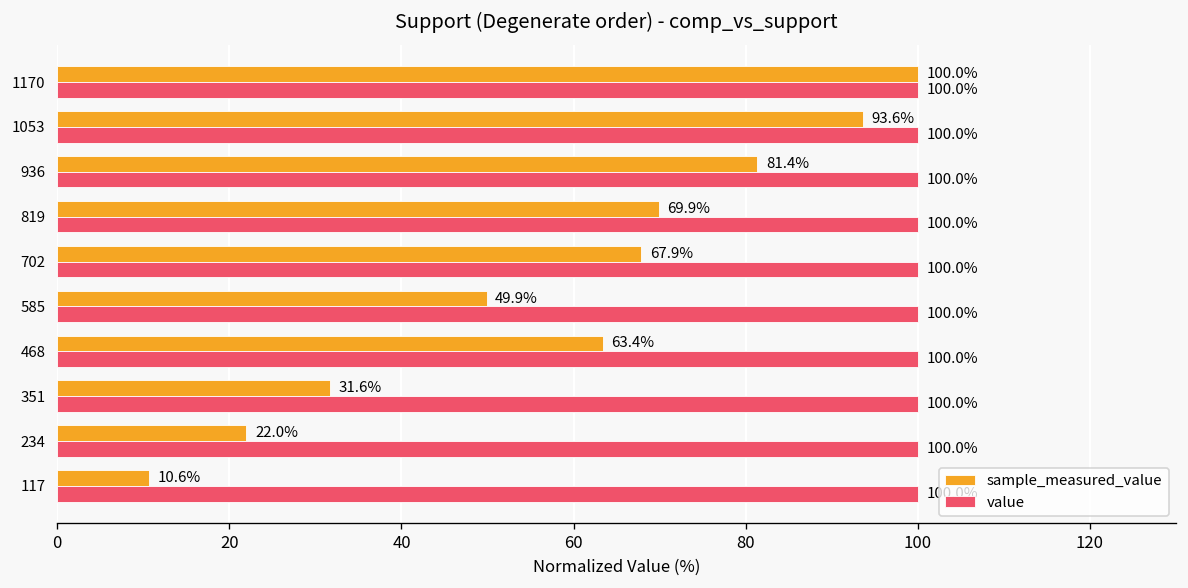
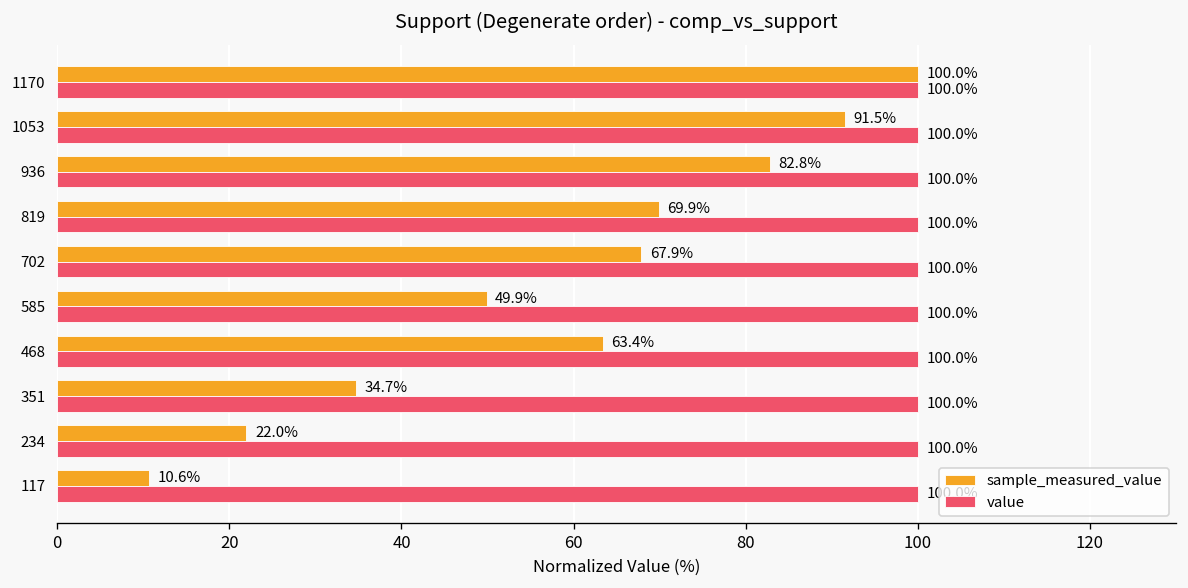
  {
    "sample_measured_value": {
      "1170": "100.0%",
-     "1053": "93.6%",
-     "936": "81.4%",
+     "1053": "91.5%",
+     "936": "82.8%",
      "819": "69.9%",
      "702": "67.9%",
      "585": "49.9%",
      "468": "63.4%",
-     "351": "31.6%",
+     "351": "34.7%",
      "234": "22.0%",
      "117": "10.6%"
    },
    "value": {
      "1170": "100.0%",
      "1053": "100.0%",
      "936": "100.0%",
      "819": "100.0%",
      "702": "100.0%",
      "585": "100.0%",
      "468": "100.0%",
      "351": "100.0%",
      "234": "100.0%"
    }
  }
